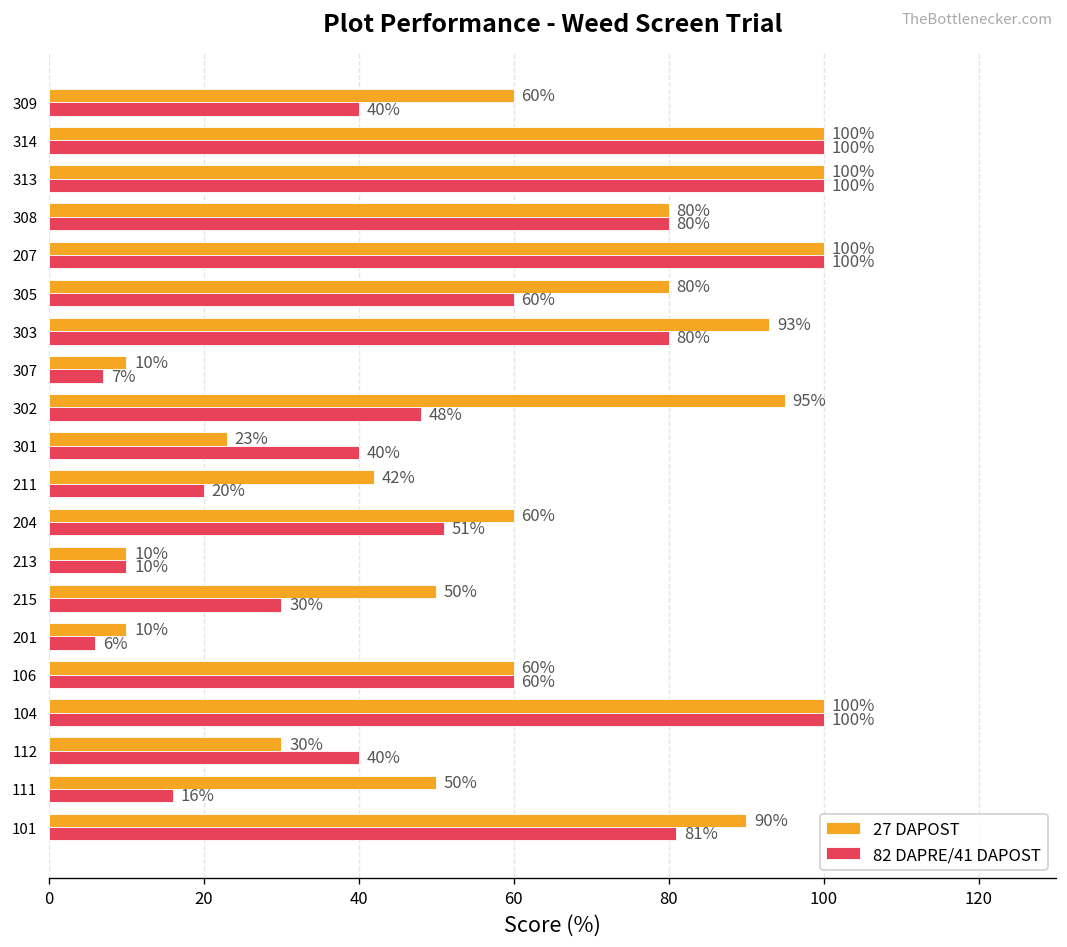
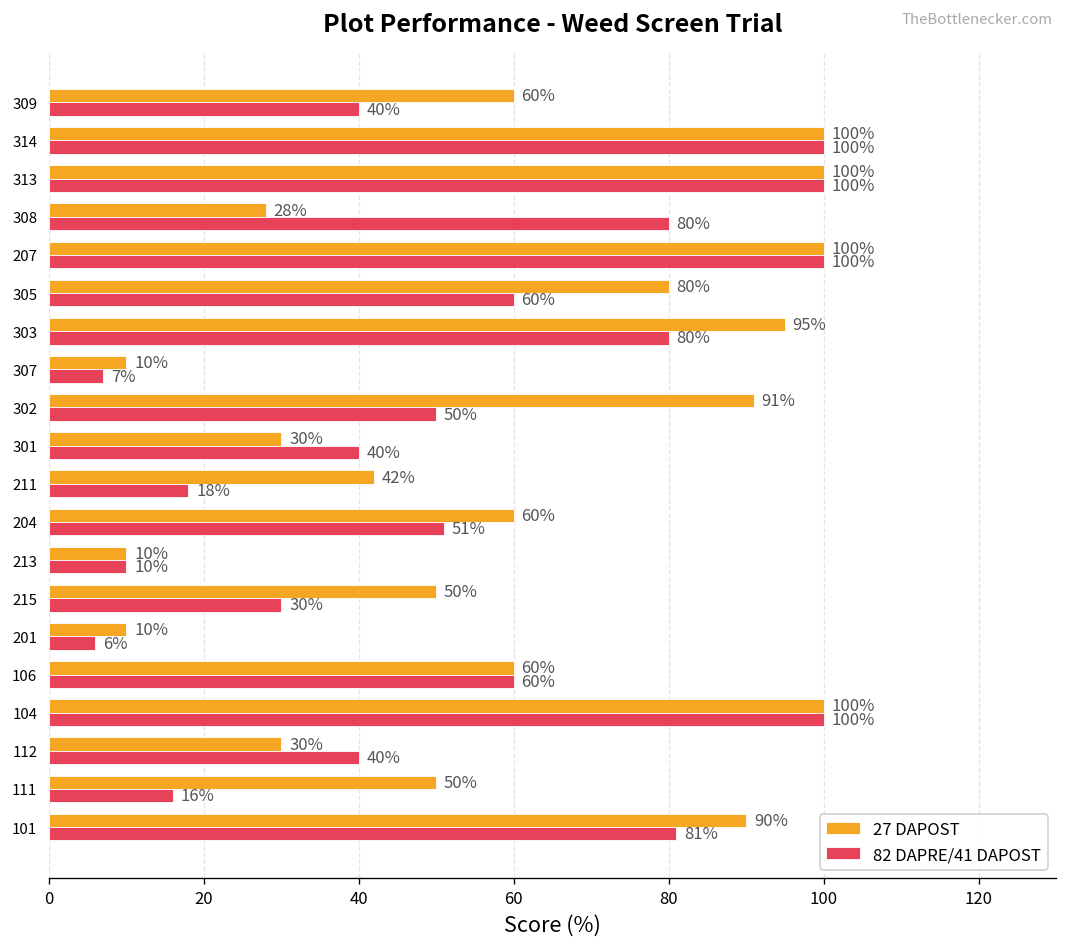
  {
    "27 DAPOST": {
      "309": "60%",
-     "308": "80%",
+     "308": "28%",
      "305": "80%",
-     "303": "93%",
+     "303": "95%",
      "307": "10%",
-     "302": "95%",
-     "301": "23%",
+     "302": "91%",
+     "301": "30%",
      "211": "42%",
      "204": "60%",
      "215": "50%",
      "201": "10%",
      "112": "30%",
      "111": "50%",
      "101": "90%"
    },
    "82 DAPRE/41 DAPOST": {
      "309": "40%",
      "305": "60%",
      "303": "80%",
      "307": "7%",
-     "302": "48%",
+     "302": "50%",
      "301": "40%",
-     "211": "20%",
+     "211": "18%",
      "204": "51%",
      "215": "30%",
      "201": "6%",
      "112": "40%",
      "111": "16%",
      "101": "81%"
    }
  }
